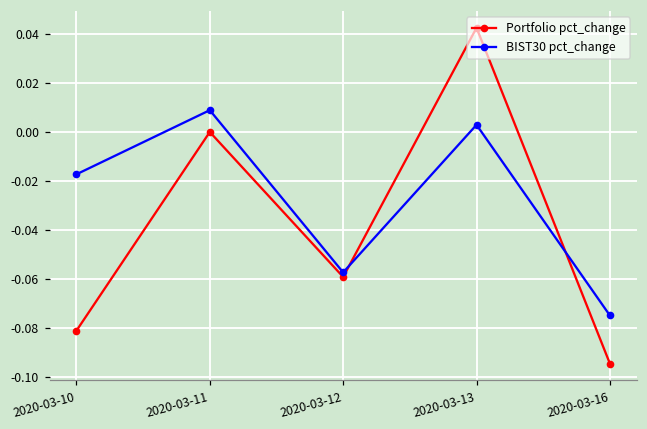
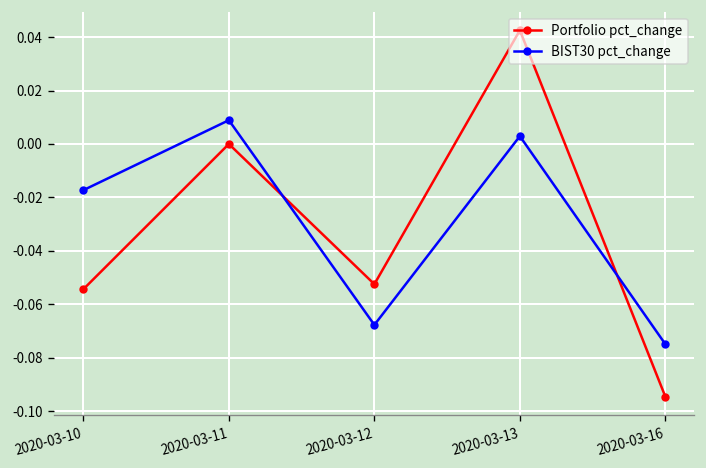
  {
    "Portfolio pct_change": {
-     "2020-03-10": -0.081,
+     "2020-03-10": -0.054,
      "2020-03-11": 0.000,
-     "2020-03-12": -0.059,
+     "2020-03-12": -0.052,
      "2020-03-16": -0.094
    },
    "BIST30 pct_change": {
      "2020-03-10": -0.017,
      "2020-03-11": 0.009,
-     "2020-03-12": -0.057,
+     "2020-03-12": -0.068,
      "2020-03-13": 0.003,
      "2020-03-16": -0.075
    }
  }
